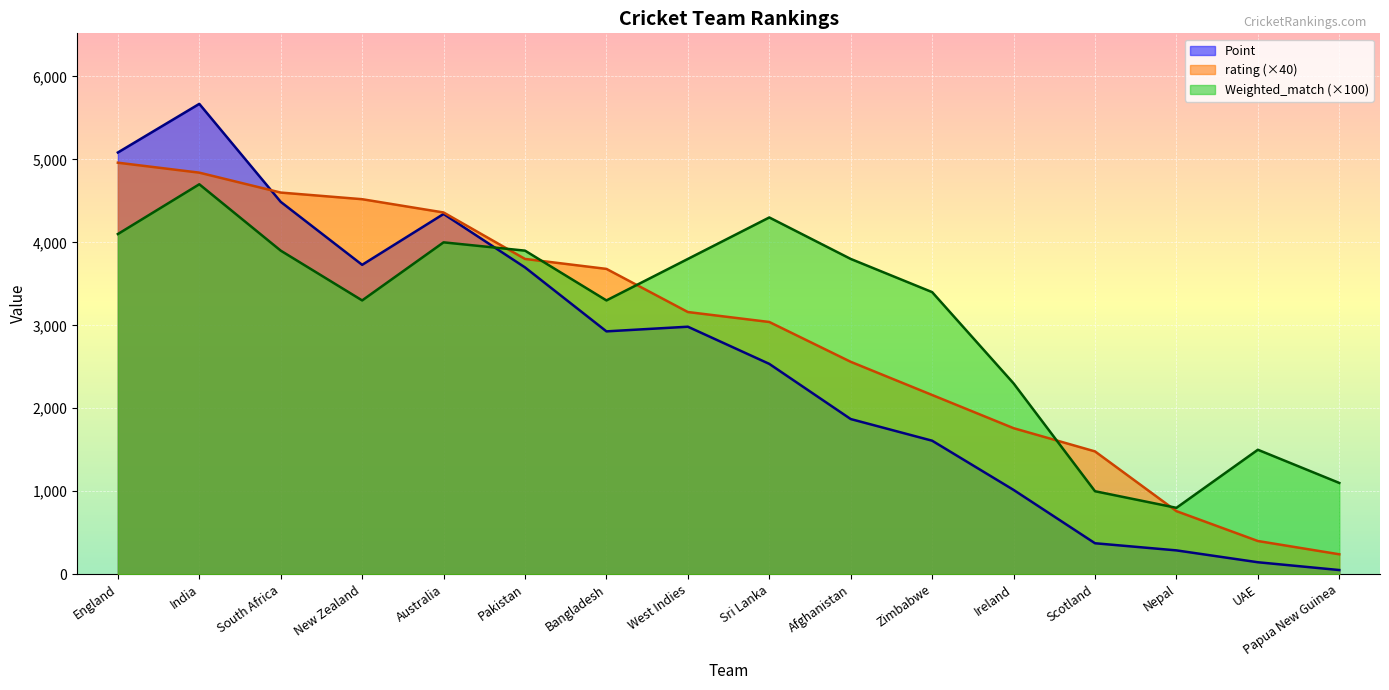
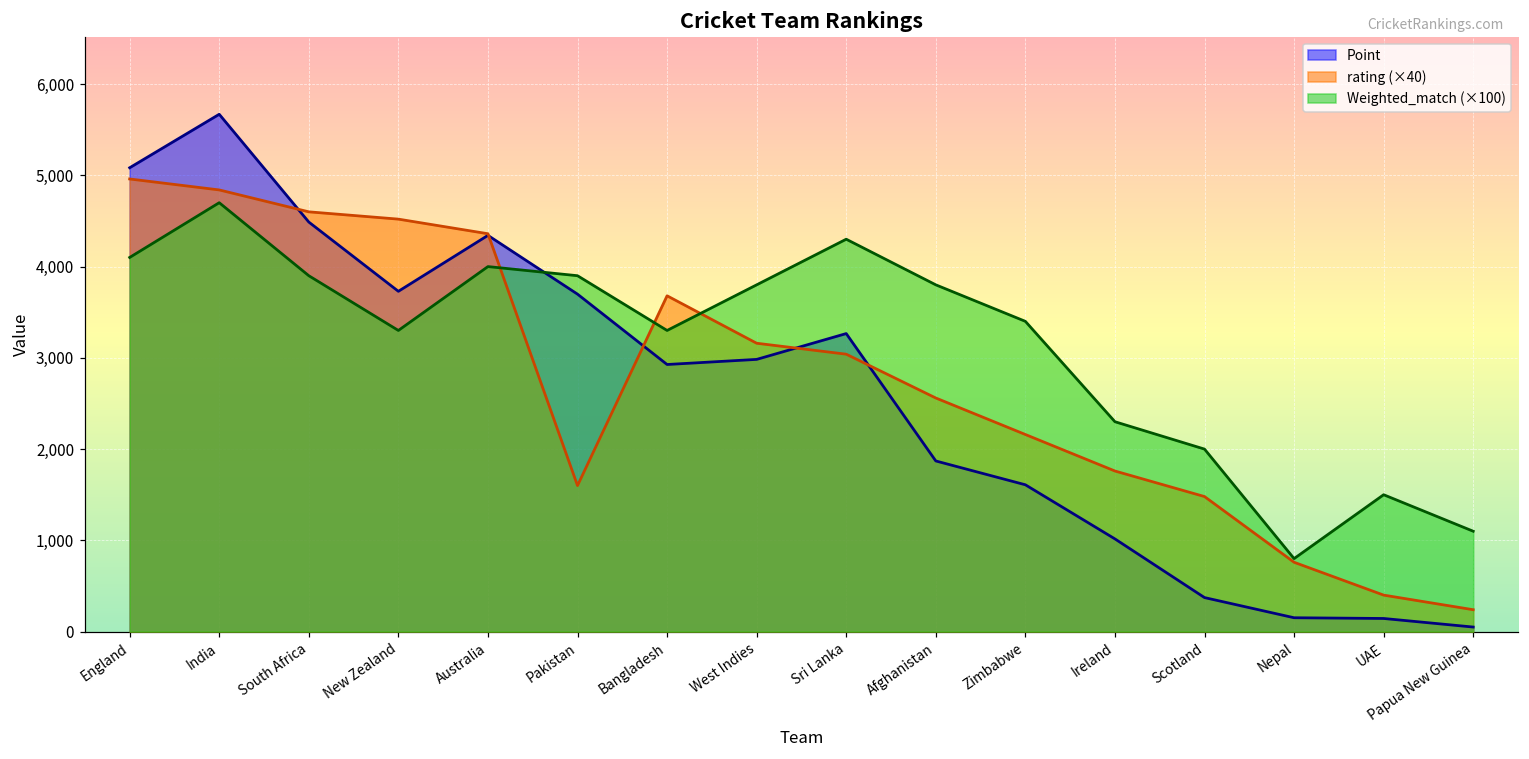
  {
    "Point": {
      "England": "5,100",
      "India": "5,700",
      "South Africa": "4,500",
      "New Zealand": "3,700",
      "Pakistan": "3,700",
      "Bangladesh": "2,900",
      "West Indies": "3,000",
-     "Sri Lanka": "2,500",
+     "Sri Lanka": "3,300",
      "Afghanistan": "1,900",
      "Zimbabwe": "1,600",
      "Ireland": "1,000",
      "Scotland": "400",
-     "Nepal": "300",
+     "Nepal": "200",
      "UAE": "100",
      "Papua New Guinea": "100"
    },
    "rating (×40)": {
      "England": "5,000",
      "India": "4,800",
      "South Africa": "4,600",
      "New Zealand": "4,500",
-     "Pakistan": "3,800",
+     "Pakistan": "1,600",
      "Bangladesh": "3,700",
      "West Indies": "3,200",
      "Sri Lanka": "3,000",
      "Afghanistan": "2,600",
      "Zimbabwe": "2,200",
      "Ireland": "1,800",
      "Scotland": "1,500",
      "Nepal": "800",
      "UAE": "400",
      "Papua New Guinea": "200"
    },
    "Weighted_match (×100)": {
      "England": "4,100",
      "India": "4,700",
      "South Africa": "3,900",
      "New Zealand": "3,300",
      "Australia": "4,000",
      "Pakistan": "3,900",
      "Bangladesh": "3,300",
      "West Indies": "3,800",
      "Sri Lanka": "4,300",
      "Afghanistan": "3,800",
      "Zimbabwe": "3,400",
      "Ireland": "2,300",
-     "Scotland": "1,000",
+     "Scotland": "2,000",
      "Nepal": "800",
      "UAE": "1,500",
      "Papua New Guinea": "1,100"
    }
  }
